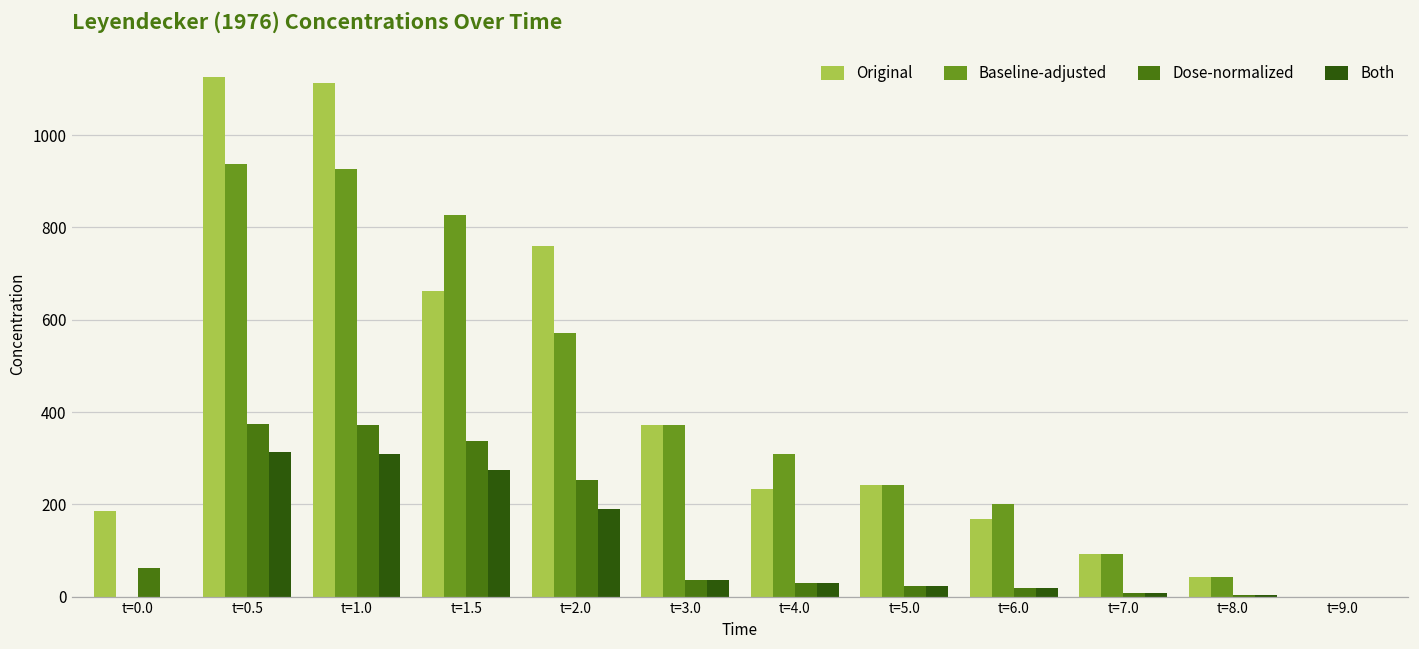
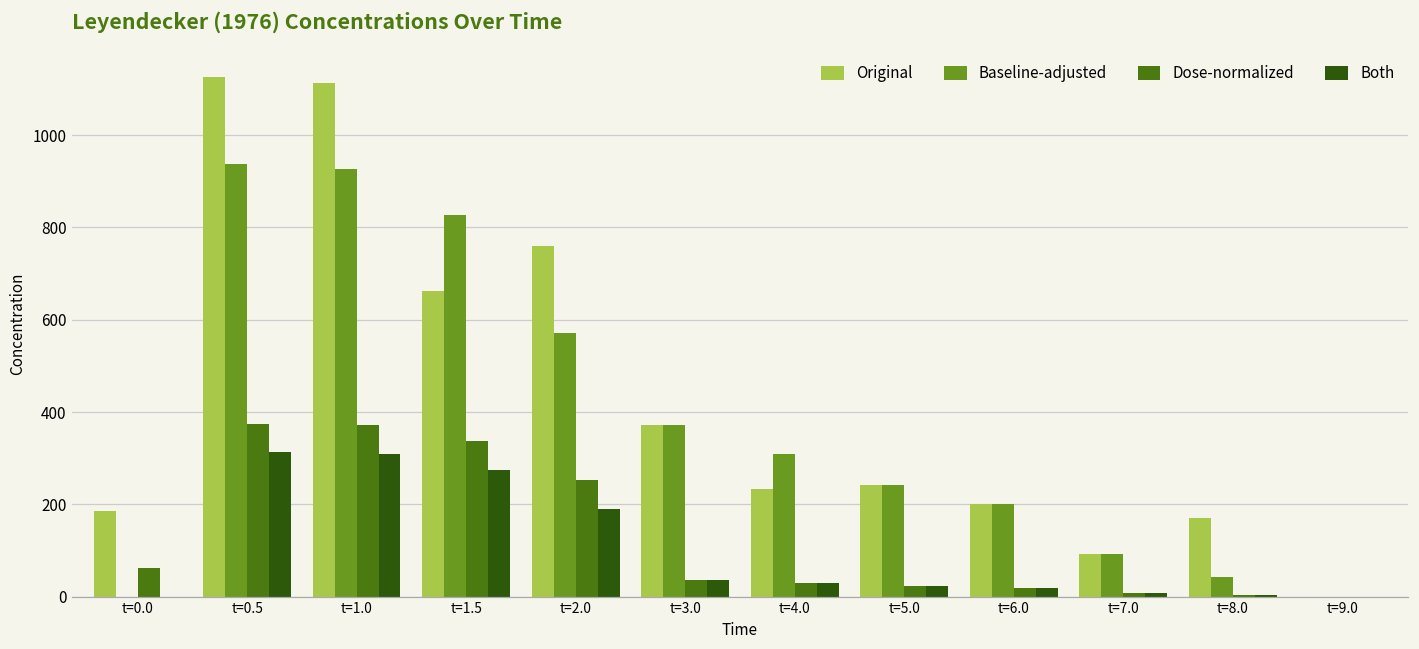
  {
    "Original": {
      "t=0.0": 190,
      "t=0.5": 1120,
      "t=1.0": 1110,
      "t=1.5": 660,
      "t=2.0": 760,
      "t=3.0": 370,
      "t=4.0": 230,
      "t=5.0": 240,
-     "t=6.0": 170,
+     "t=6.0": 200,
      "t=7.0": 90,
-     "t=8.0": 40,
+     "t=8.0": 170,
      "t=9.0": 0
    }
  }
